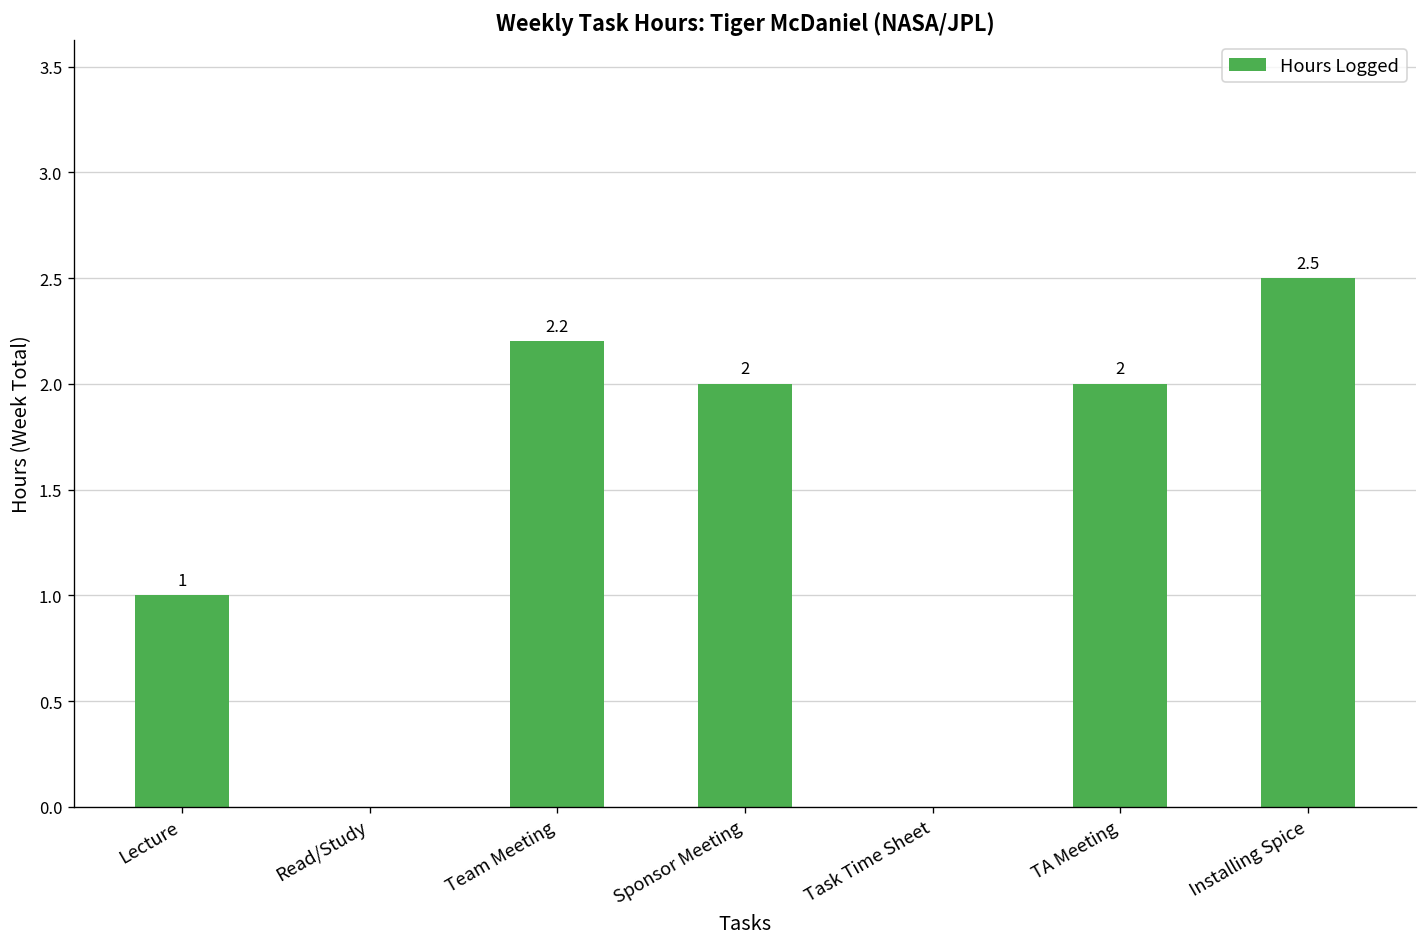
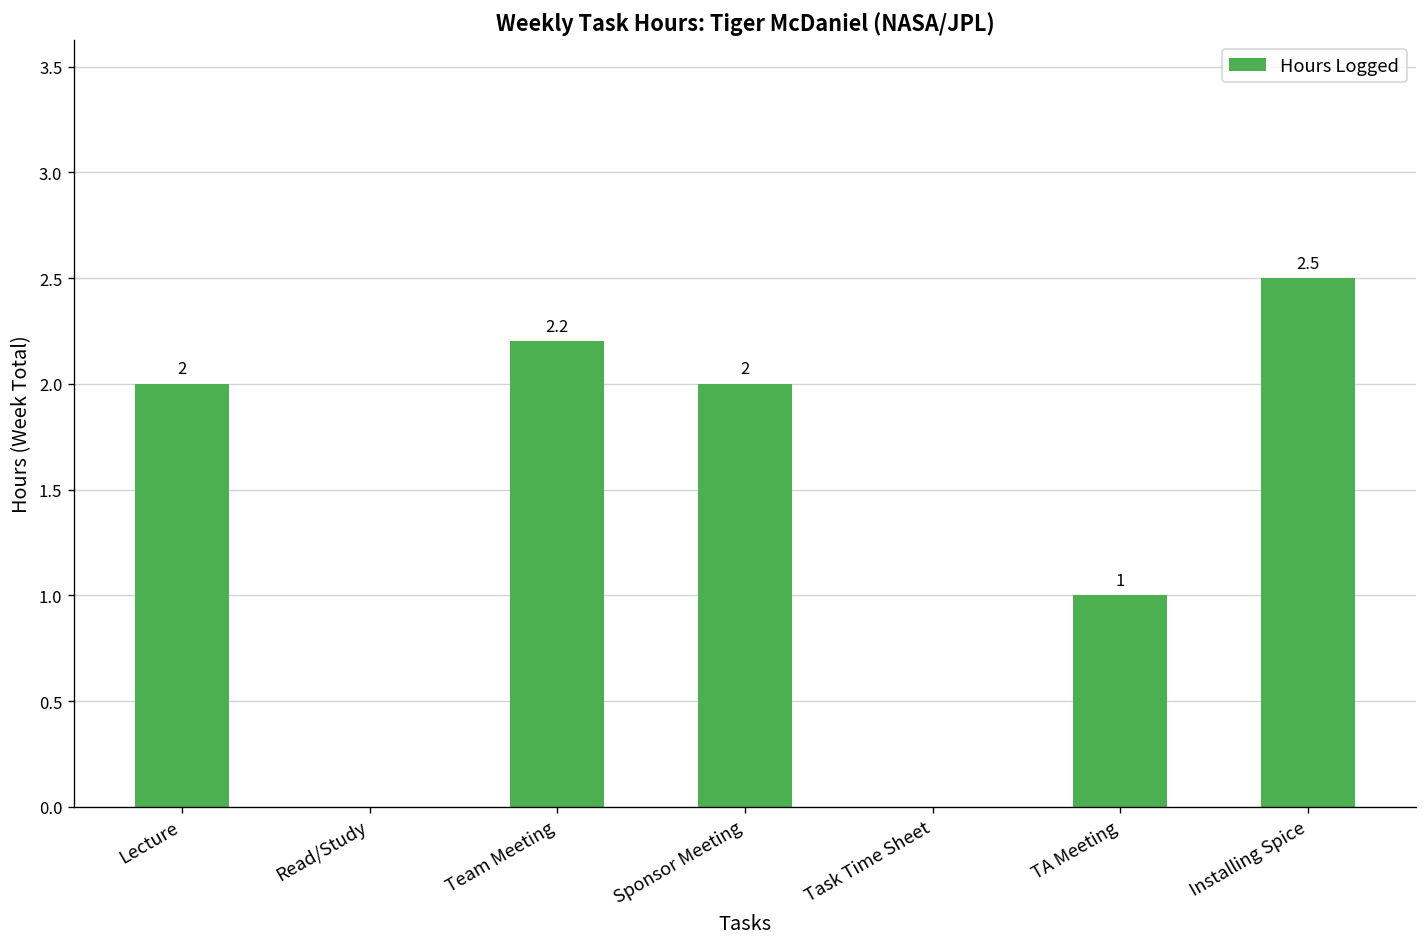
  {
-   "Lecture": 1,
+   "Lecture": 2,
    "Team Meeting": 2.2,
    "Sponsor Meeting": 2,
-   "TA Meeting": 2,
+   "TA Meeting": 1,
    "Installing Spice": 2.5
  }
